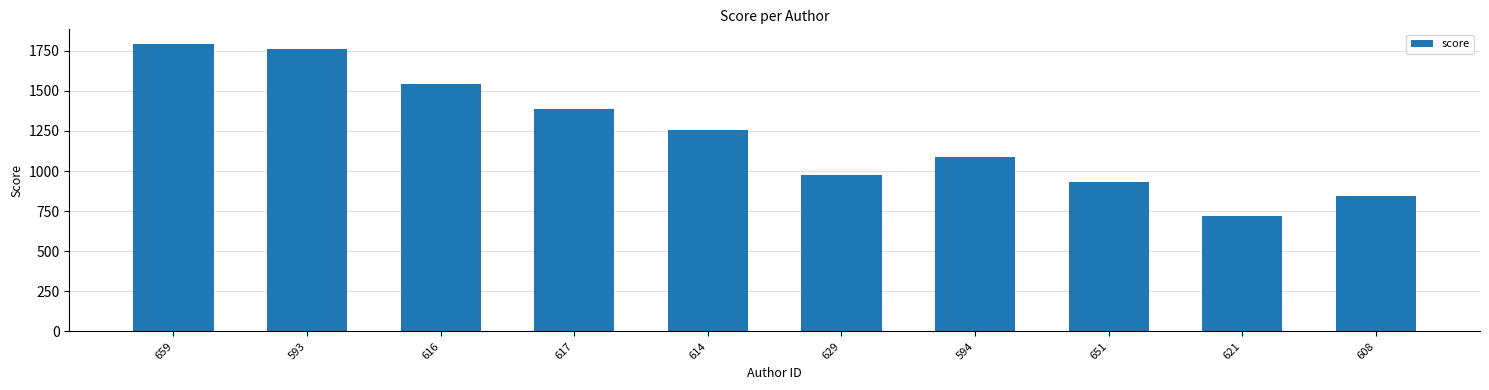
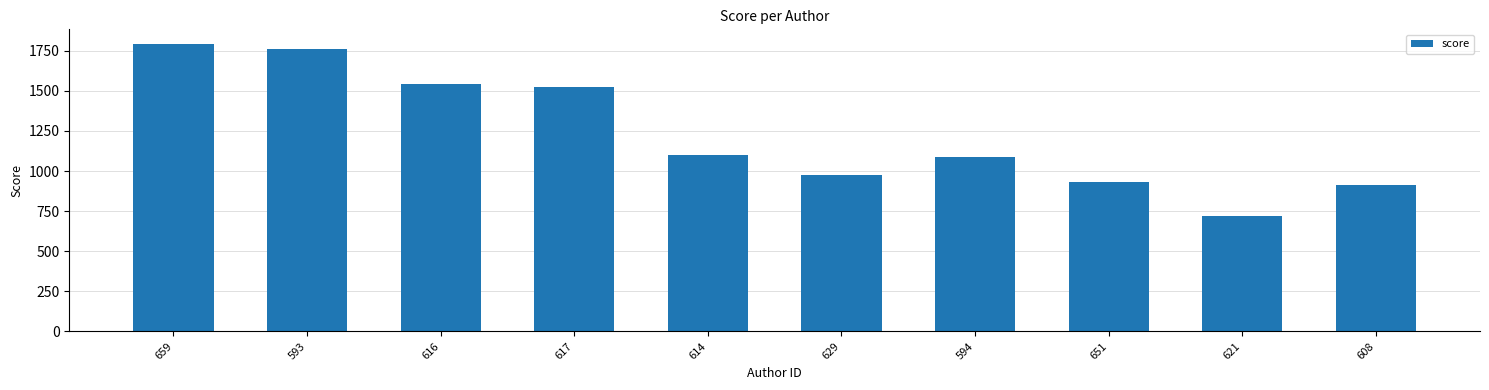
  {
    "659": 1790,
    "593": 1760,
    "616": 1540,
-   "617": 1390,
-   "614": 1250,
+   "617": 1530,
+   "614": 1100,
    "629": 980,
    "594": 1090,
    "651": 930,
    "621": 720,
-   "608": 850
+   "608": 910
  }
